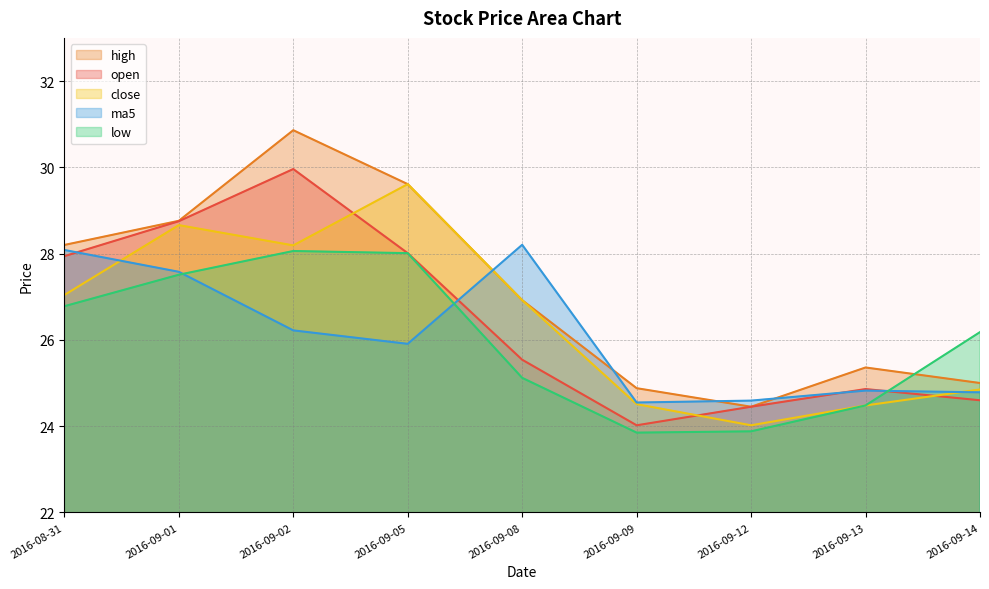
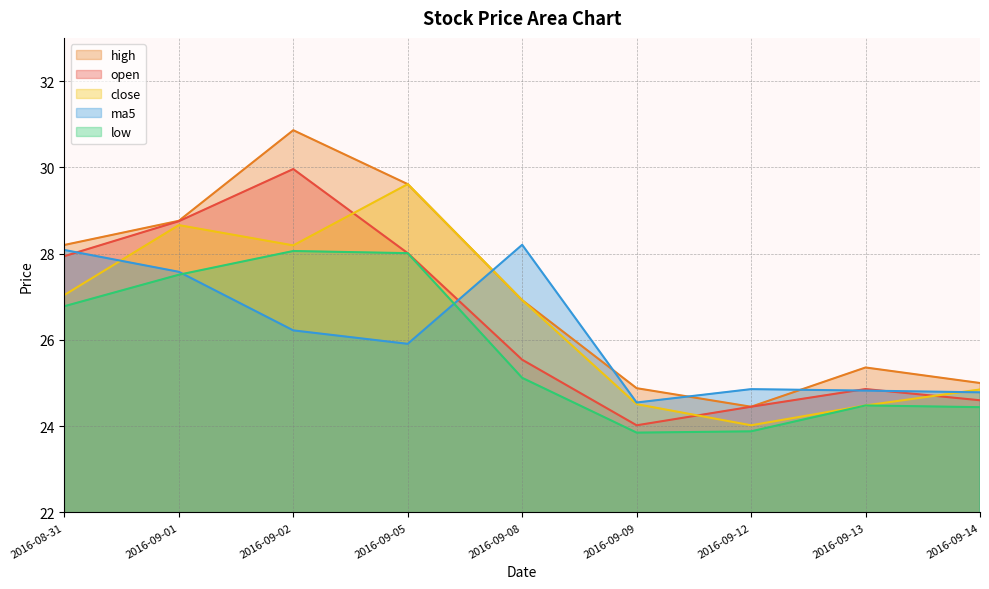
  {
    "ma5": {
      "2016-08-31": 28.1,
      "2016-09-01": 27.6,
      "2016-09-02": 26.2,
      "2016-09-05": 25.9,
      "2016-09-08": 28.2,
-     "2016-09-12": 24.6,
+     "2016-09-12": 24.9,
      "2016-09-14": 24.8
    },
    "low": {
      "2016-08-31": 26.8,
      "2016-09-01": 27.5,
      "2016-09-02": 28.1,
      "2016-09-08": 25.1,
      "2016-09-09": 23.9,
      "2016-09-12": 23.9,
-     "2016-09-14": 26.2
+     "2016-09-14": 24.4
    }
  }
